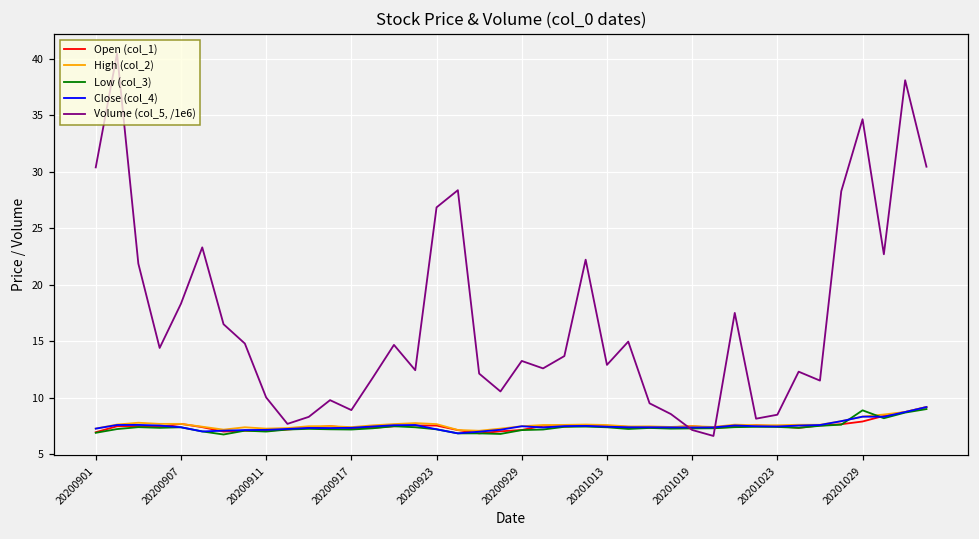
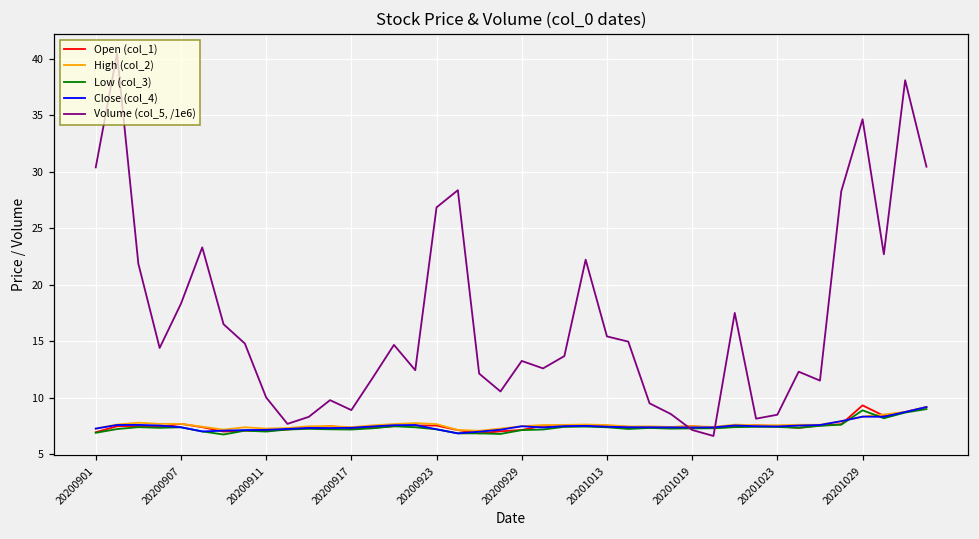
  {
    "Open (col_1)": {
-     "20201029": 7.9
+     "20201029": 9.3
    },
    "Low (col_3)": {
      "20201029": 8.9
    },
    "Volume (col_5, /1e6)": {
      "20200901": 30.4,
      "20200907": 18.3,
      "20200911": 10.0,
      "20200917": 8.9,
      "20200923": 26.9,
      "20200929": 13.3,
-     "20201013": 12.9,
+     "20201013": 15.4,
      "20201023": 8.5,
      "20201029": 34.7
    }
  }
